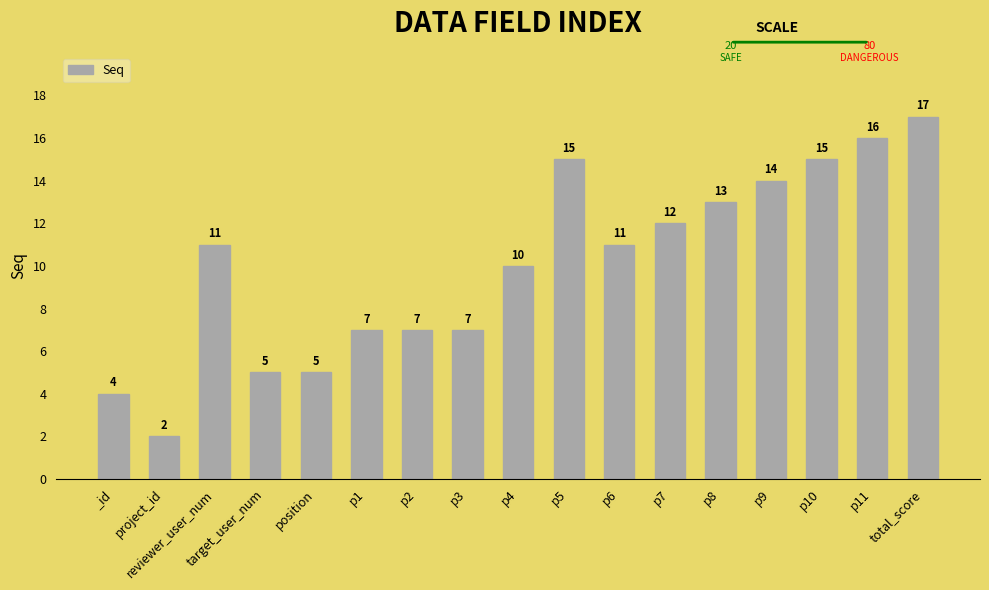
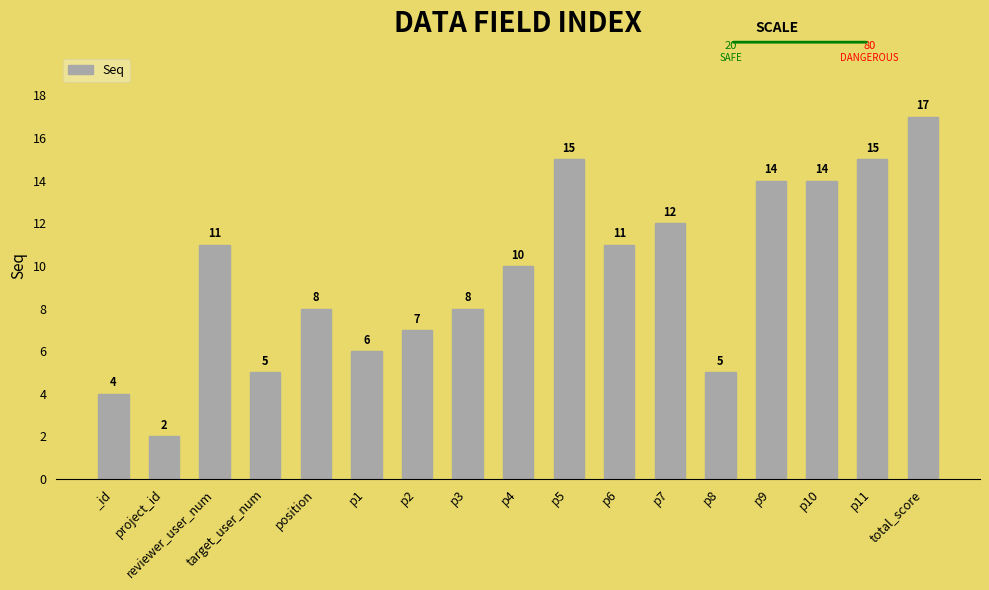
  {
    "_id": 4,
    "project_id": 2,
    "reviewer_user_num": 11,
    "target_user_num": 5,
-   "position": 5,
-   "p1": 7,
+   "position": 8,
+   "p1": 6,
    "p2": 7,
-   "p3": 7,
+   "p3": 8,
    "p4": 10,
    "p5": 15,
    "p6": 11,
    "p7": 12,
-   "p8": 13,
+   "p8": 5,
    "p9": 14,
-   "p10": 15,
-   "p11": 16,
+   "p10": 14,
+   "p11": 15,
    "total_score": 17
  }
